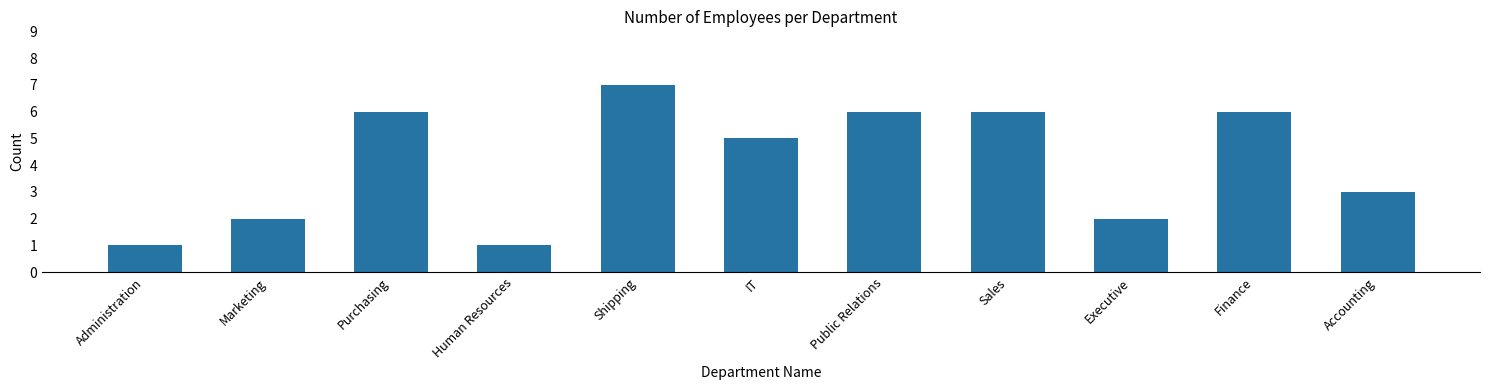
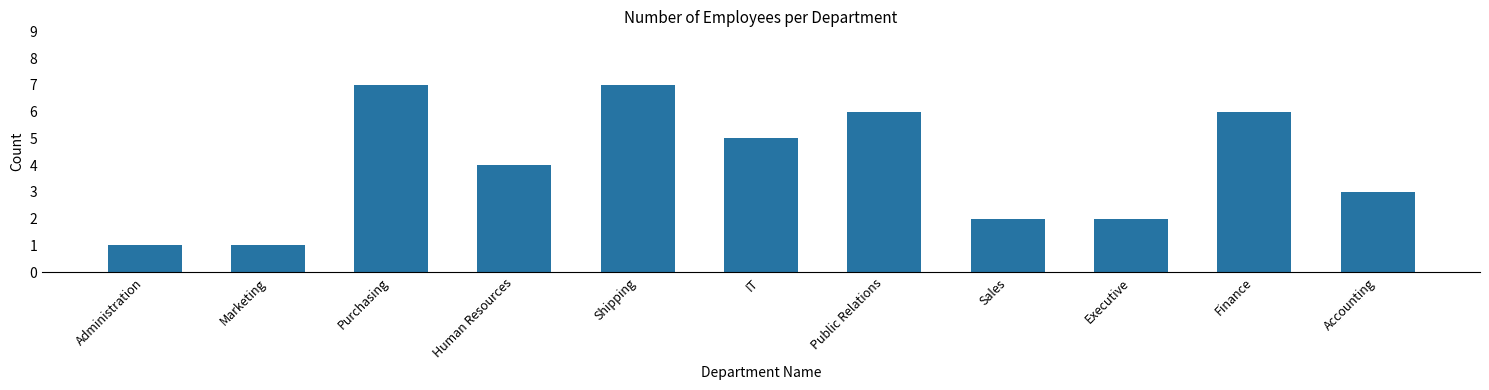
  {
    "Administration": 1,
-   "Marketing": 2,
-   "Purchasing": 6,
-   "Human Resources": 1,
+   "Marketing": 1,
+   "Purchasing": 7,
+   "Human Resources": 4,
    "Shipping": 7,
    "IT": 5,
    "Public Relations": 6,
-   "Sales": 6,
+   "Sales": 2,
    "Executive": 2,
    "Finance": 6,
    "Accounting": 3
  }
